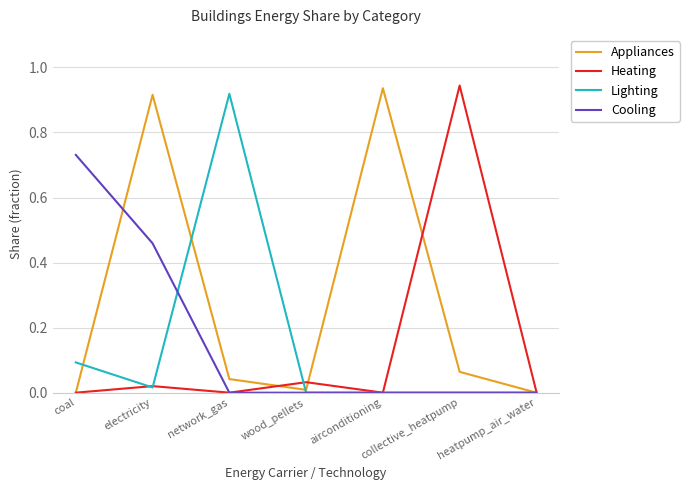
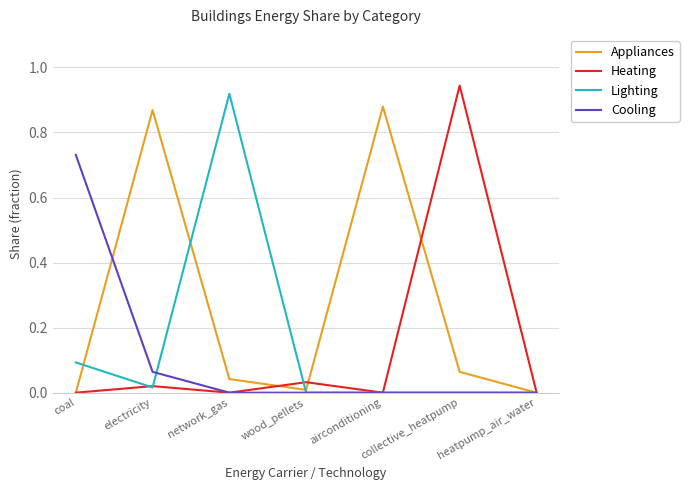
  {
    "Appliances": {
-     "electricity": 0.92,
+     "electricity": 0.87,
      "network_gas": 0.04,
      "wood_pellets": 0.01,
-     "airconditioning": 0.94,
+     "airconditioning": 0.88,
      "collective_heatpump": 0.06
    },
    "Heating": {
      "wood_pellets": 0.03,
      "collective_heatpump": 0.94
    },
    "Lighting": {
      "coal": 0.09,
      "network_gas": 0.92
    },
    "Cooling": {
      "coal": 0.73,
-     "electricity": 0.46
+     "electricity": 0.06
    }
  }
